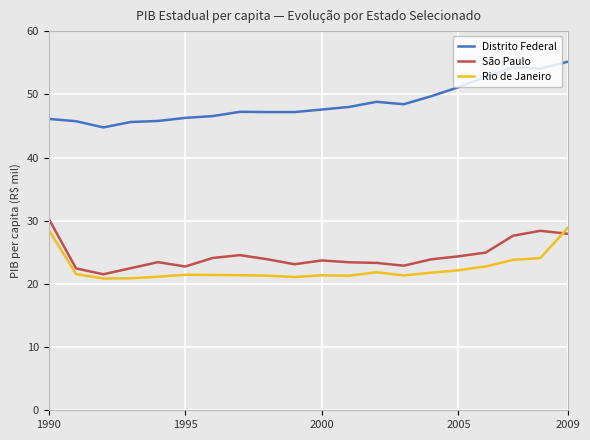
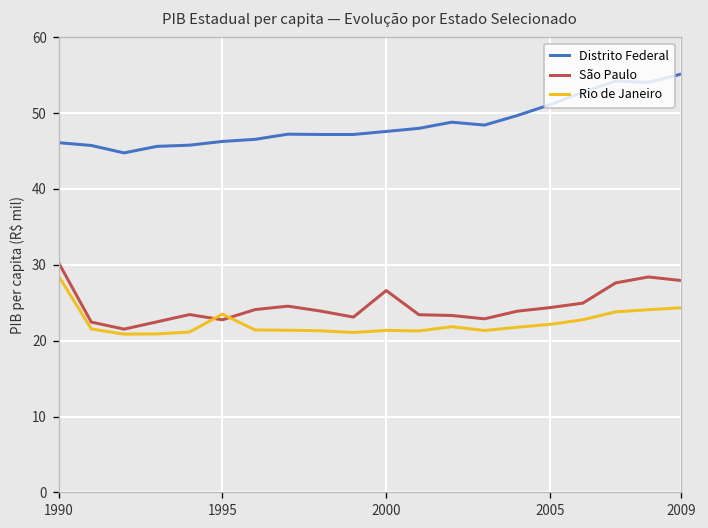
  {
    "Distrito Federal": {
      "1990": 46,
      "1995": 46,
      "2000": 48,
      "2009": 55
    },
    "São Paulo": {
      "1990": 30,
      "1995": 23,
-     "2000": 24,
+     "2000": 27,
      "2005": 24,
      "2009": 28
    },
    "Rio de Janeiro": {
      "1990": 29,
-     "1995": 21,
+     "1995": 24,
      "2000": 21,
      "2005": 22,
-     "2009": 29
+     "2009": 24
    }
  }
